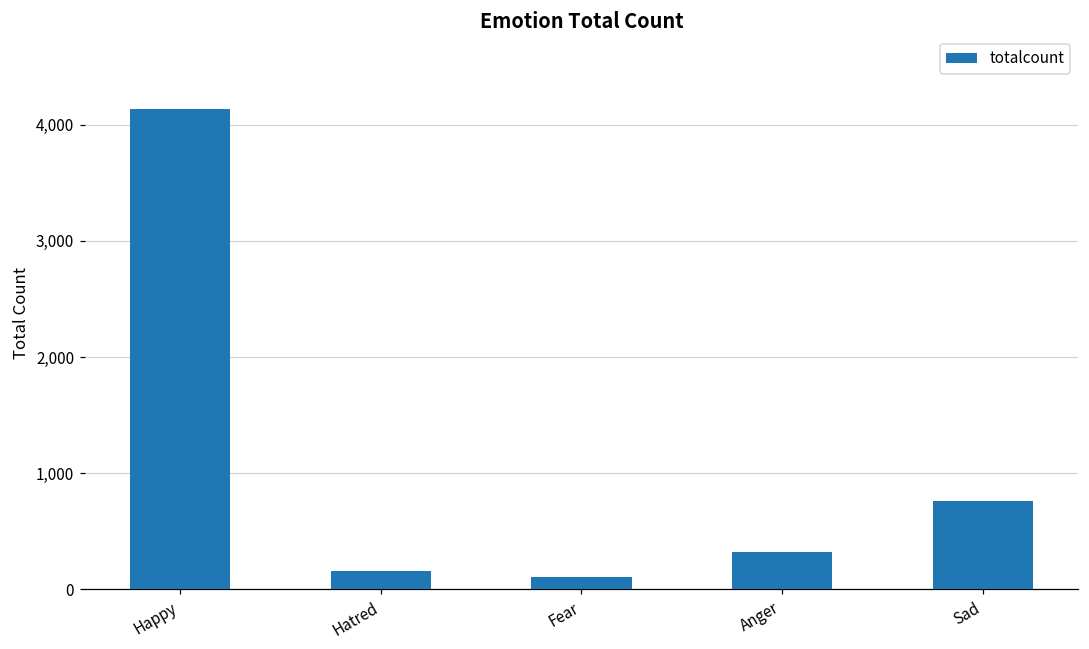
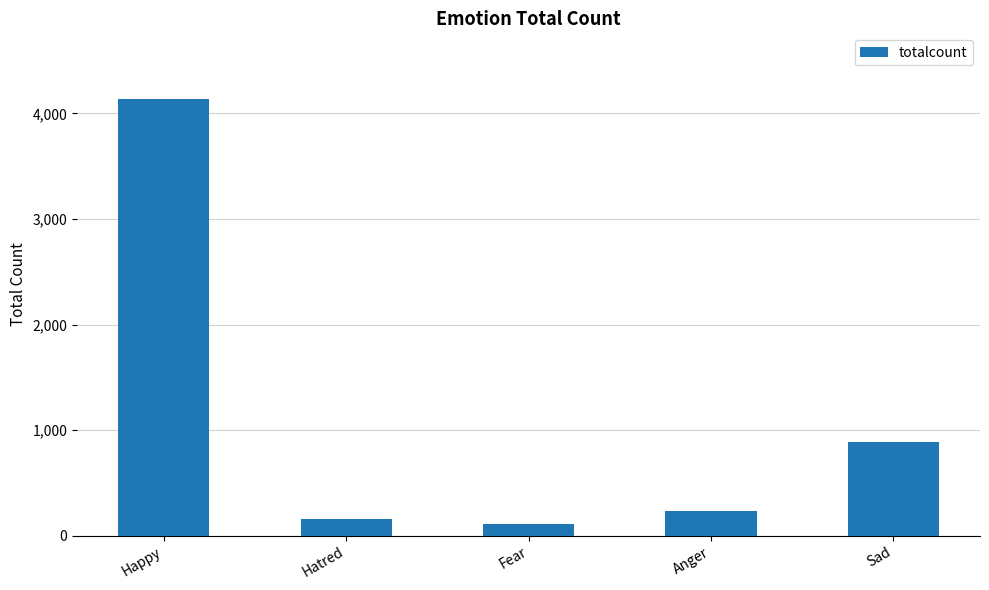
  {
    "Happy": "4,140",
    "Hatred": "160",
    "Fear": "110",
-   "Anger": "320",
-   "Sad": "760"
+   "Anger": "230",
+   "Sad": "890"
  }
